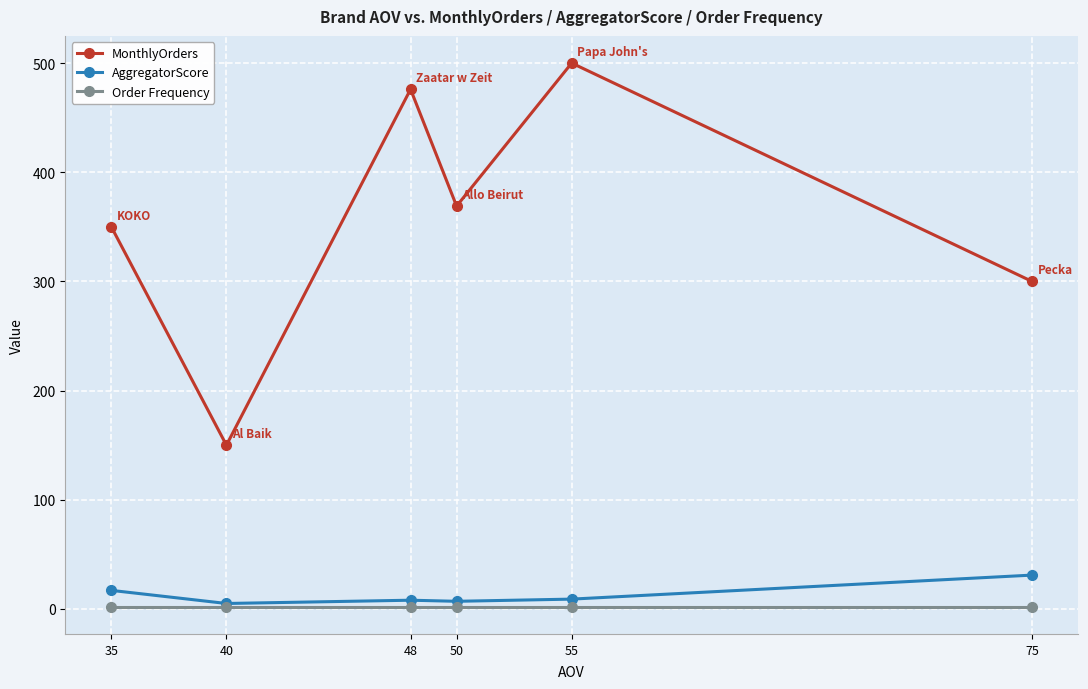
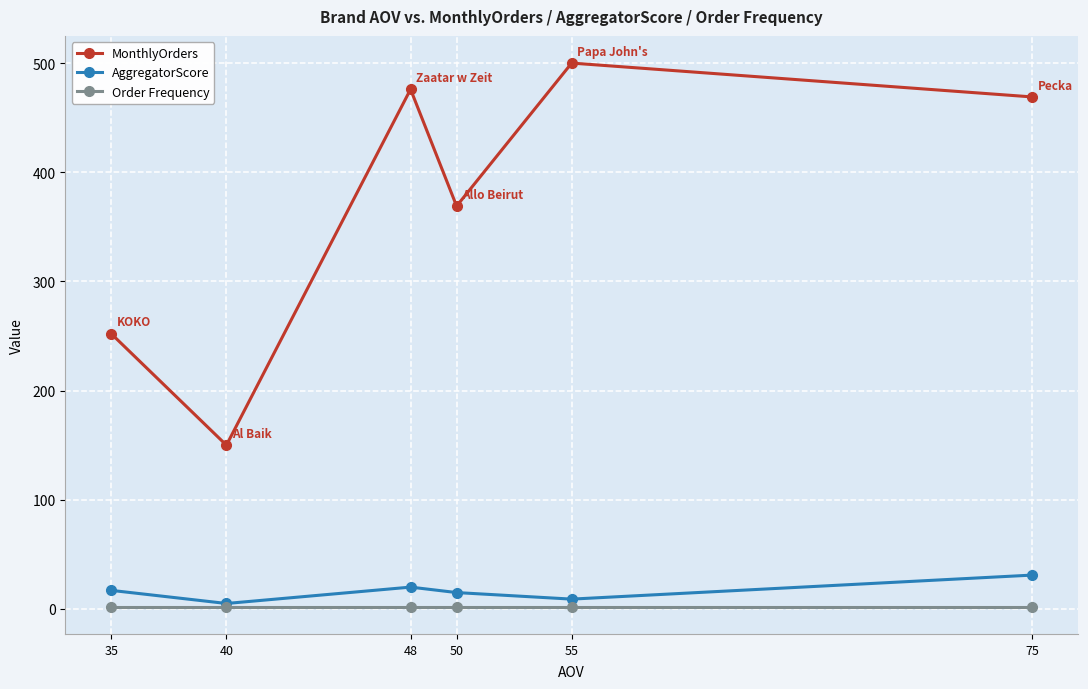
  {
    "MonthlyOrders": {
-     "35": 350,
+     "35": 252,
      "40": 150,
      "48": 476,
      "50": 369,
      "55": 500,
-     "75": 300
+     "75": 469
    },
    "AggregatorScore": {
      "35": 17,
      "40": 5,
-     "48": 8,
-     "50": 7,
+     "48": 20,
+     "50": 15,
      "55": 9,
      "75": 31
    },
    "Order Frequency": {
      "35": 2,
      "40": 2,
      "48": 2,
      "50": 2,
      "55": 2,
      "75": 2
    }
  }
